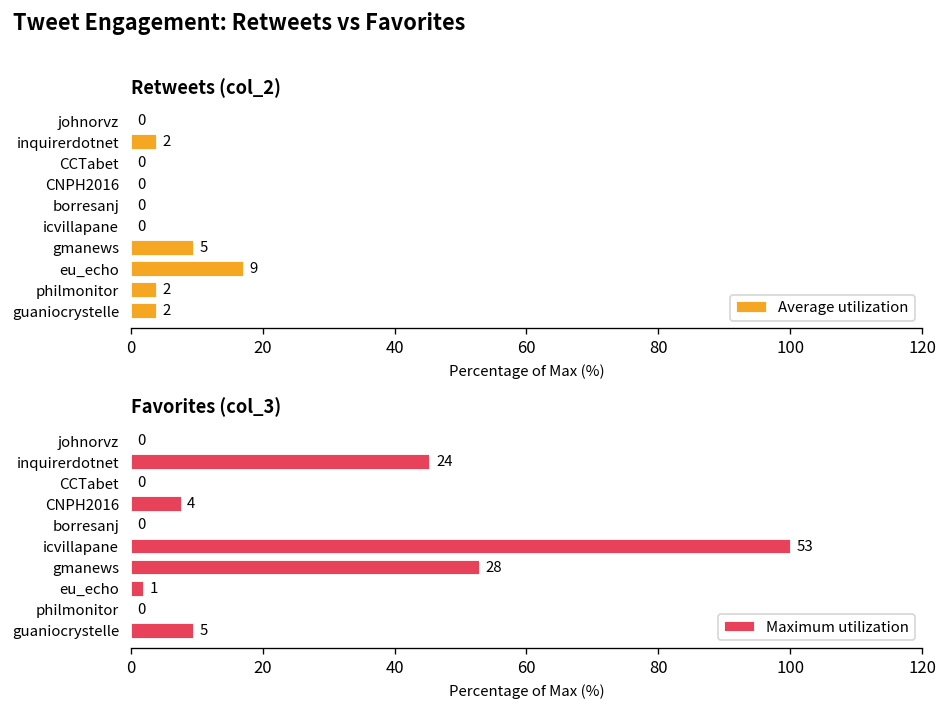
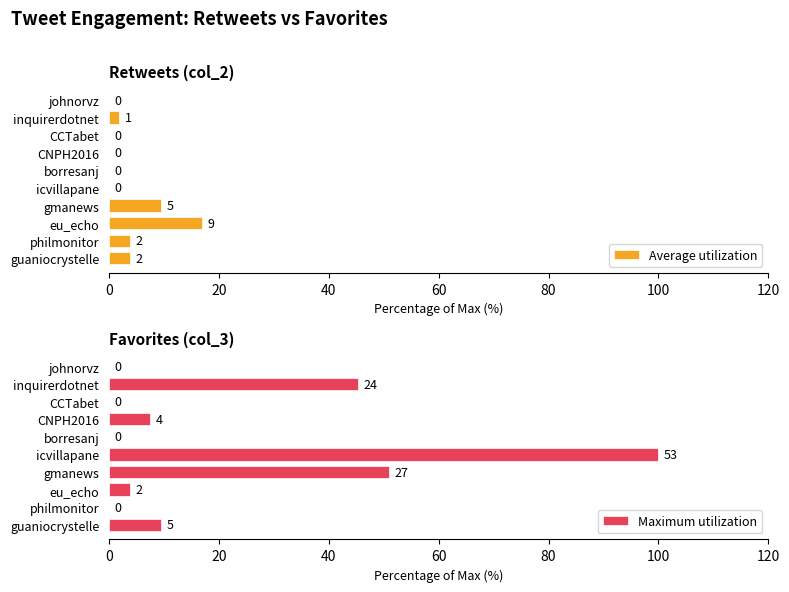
  {
    "Retweets (col_2)": {
      "johnorvz": 0,
-     "inquirerdotnet": 2,
+     "inquirerdotnet": 1,
      "CCTabet": 0,
      "CNPH2016": 0,
      "borresanj": 0,
      "icvillapane": 0
    },
    "Favorites (col_3)": {
      "johnorvz": 0,
      "CCTabet": 0,
      "borresanj": 0,
-     "gmanews": 28,
-     "eu_echo": 1,
+     "gmanews": 27,
+     "eu_echo": 2,
      "philmonitor": 0
    }
  }
